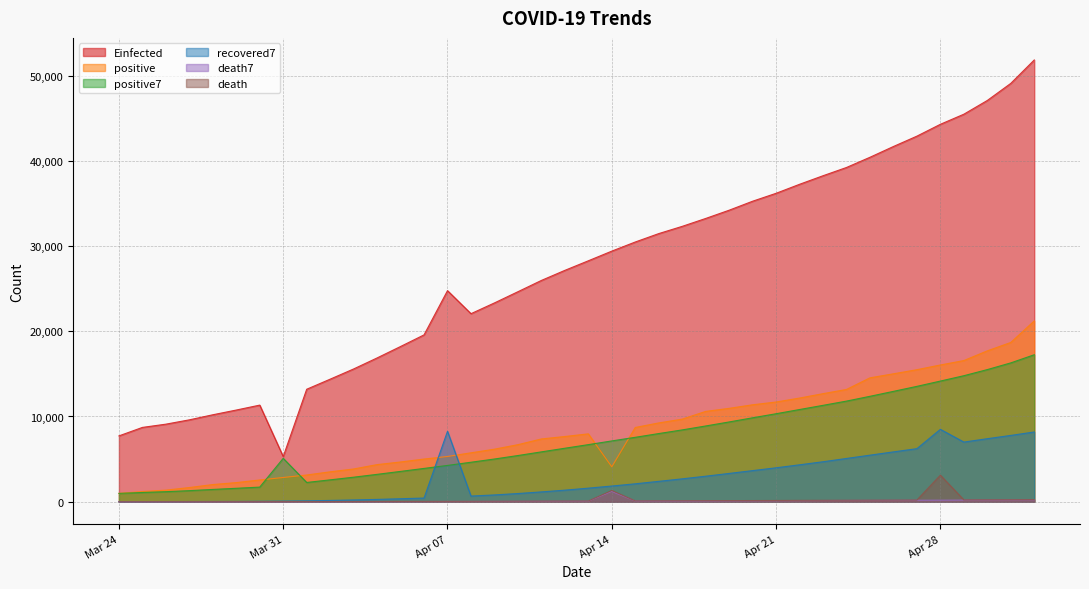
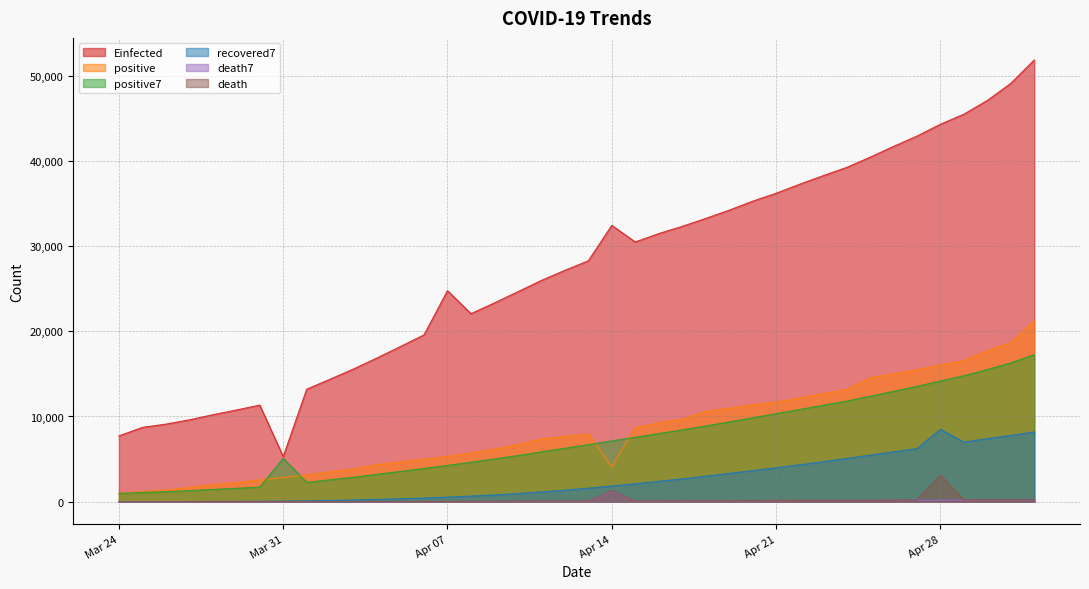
  {
    "Einfected": {
      "Mar 24": "8,000",
      "Apr 07": "25,000",
-     "Apr 14": "29,000",
+     "Apr 14": "32,000",
      "Apr 21": "36,000",
      "Apr 28": "44,000"
    },
    "positive": {
      "Mar 31": "3,000",
      "Apr 07": "5,000",
      "Apr 14": "4,000",
      "Apr 21": "12,000",
      "Apr 28": "16,000"
    },
    "positive7": {
      "Apr 07": "4,000",
      "Apr 14": "7,000",
      "Apr 21": "10,000",
      "Apr 28": "14,000"
    },
    "recovered7": {
-     "Apr 07": "8,000",
+     "Apr 07": "1,000",
      "Apr 14": "2,000",
      "Apr 21": "4,000",
      "Apr 28": "8,000"
    },
    "death7": {
      "Apr 28": "0"
    },
    "death": {
      "Apr 28": "3,000"
    }
  }
